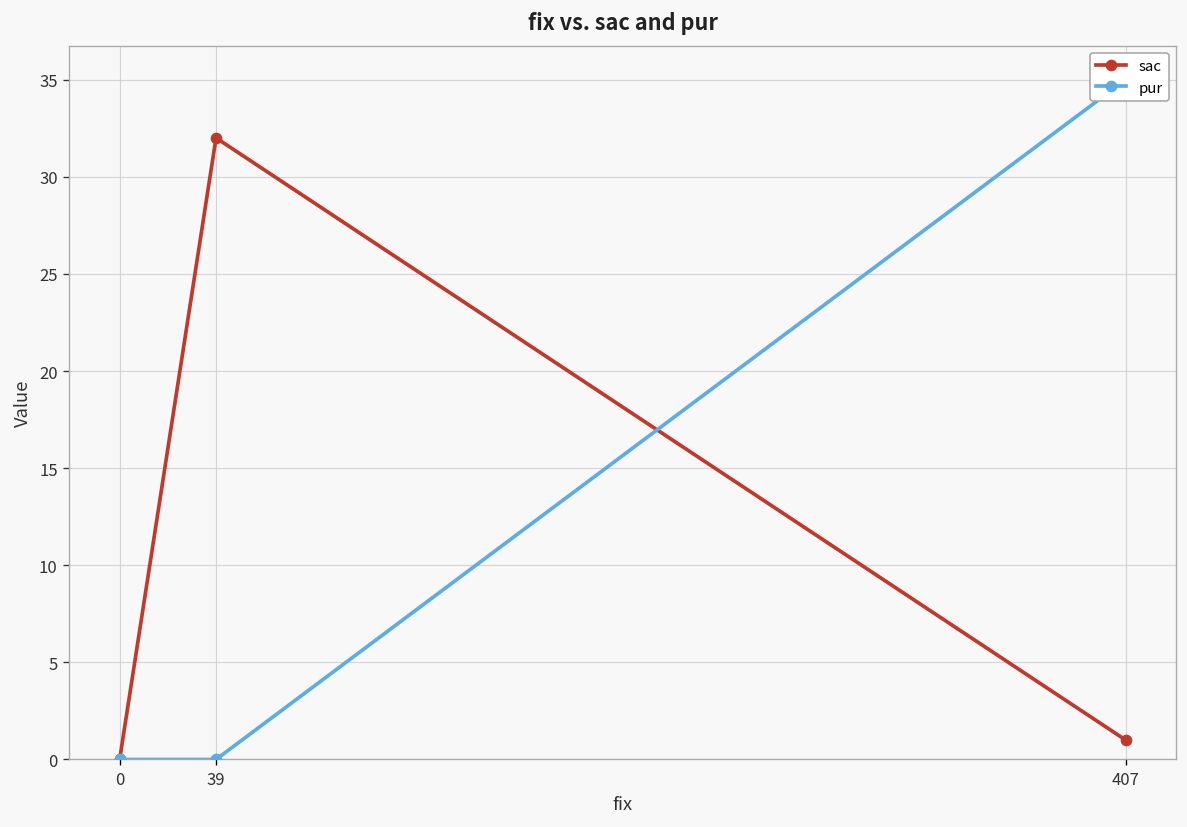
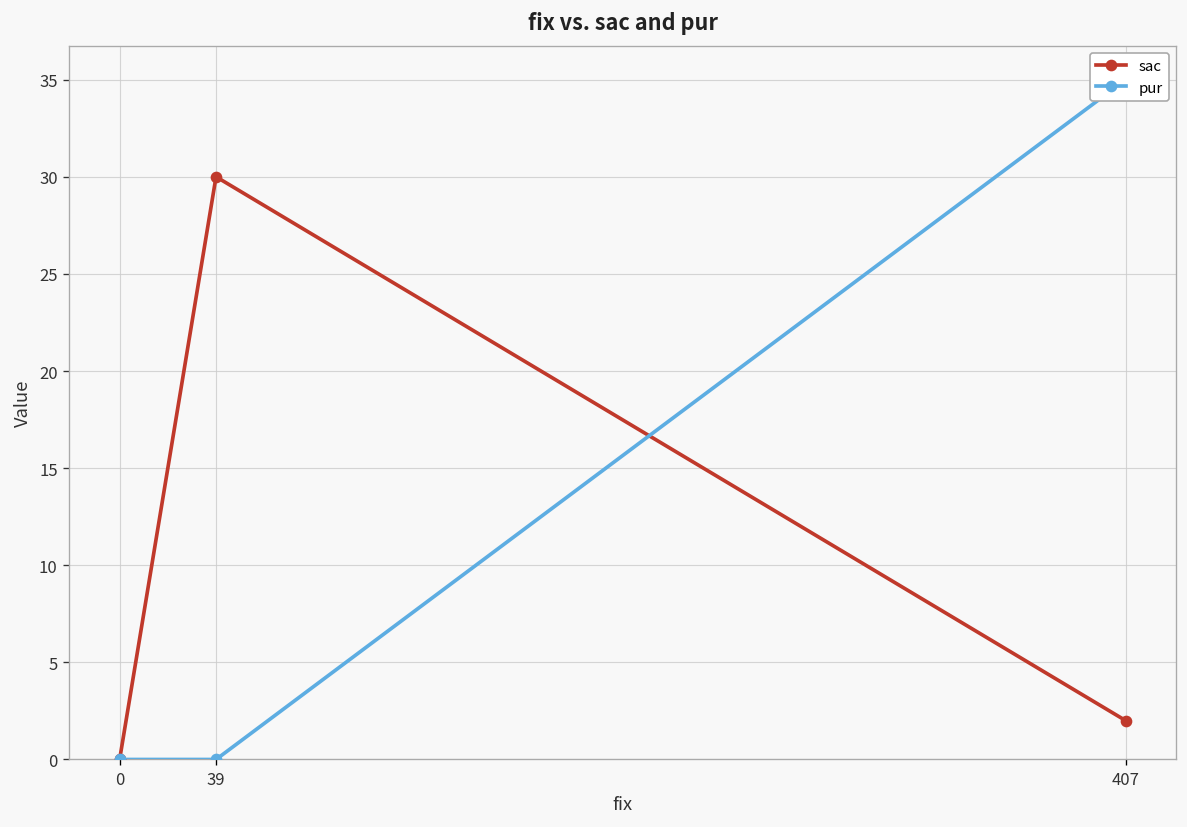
  {
    "sac": {
-     "39": 32,
-     "407": 1
+     "39": 30,
+     "407": 2
    },
    "pur": {
      "39": 0
    }
  }
